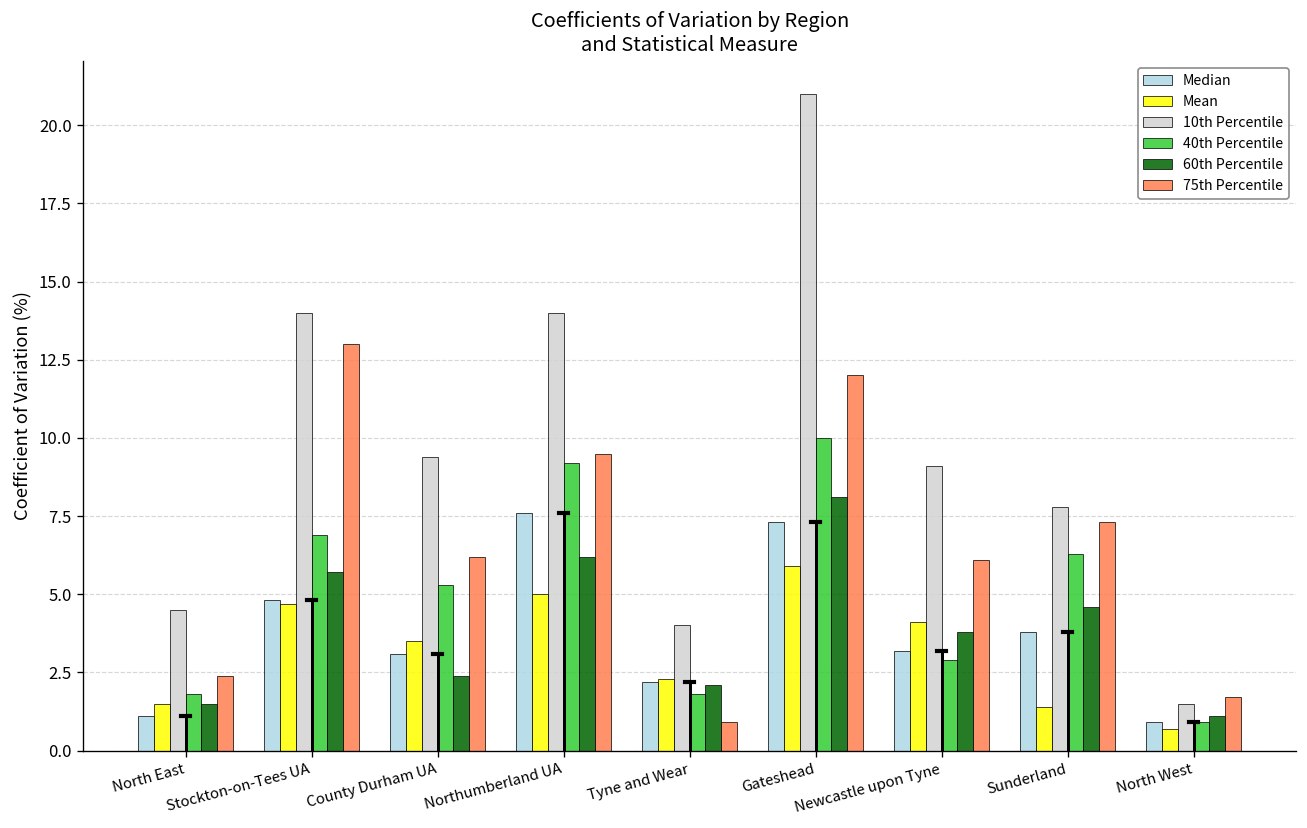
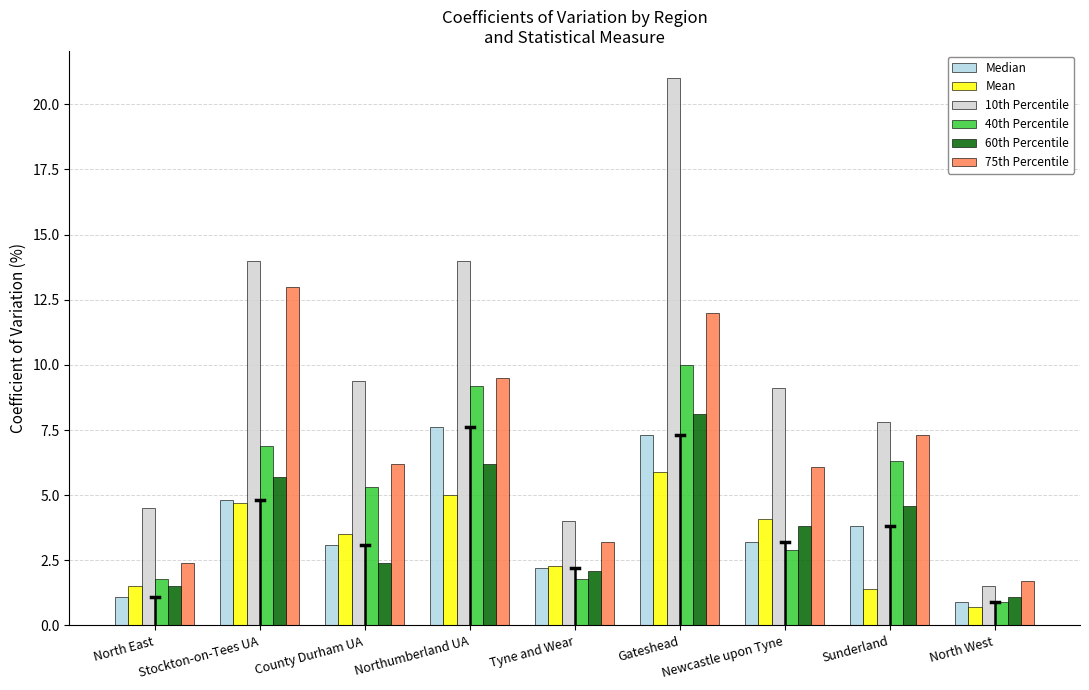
  {
    "Mean": {
      "North East": 1.5,
      "Stockton-on-Tees UA": 4.7,
      "County Durham UA": 3.5,
      "Northumberland UA": 5.0,
      "Tyne and Wear": 2.3,
      "Gateshead": 5.9,
      "Newcastle upon Tyne": 4.1,
      "Sunderland": 1.4,
      "North West": 0.7
    },
    "40th Percentile": {
      "North East": 1.8,
      "Stockton-on-Tees UA": 6.9,
      "County Durham UA": 5.3,
      "Northumberland UA": 9.2,
      "Tyne and Wear": 1.8,
      "Gateshead": 10.0,
      "Newcastle upon Tyne": 2.9,
      "Sunderland": 6.3,
      "North West": 0.9
    },
    "60th Percentile": {
      "North East": 1.5,
      "Stockton-on-Tees UA": 5.7,
      "County Durham UA": 2.4,
      "Northumberland UA": 6.2,
      "Tyne and Wear": 2.1,
      "Gateshead": 8.1,
      "Newcastle upon Tyne": 3.8,
      "Sunderland": 4.6,
      "North West": 1.1
    },
    "75th Percentile": {
      "North East": 2.4,
      "Stockton-on-Tees UA": 13.0,
      "County Durham UA": 6.2,
      "Northumberland UA": 9.5,
-     "Tyne and Wear": 0.9,
+     "Tyne and Wear": 3.2,
      "Gateshead": 12.0,
      "Newcastle upon Tyne": 6.1,
      "Sunderland": 7.3,
      "North West": 1.7
    }
  }
